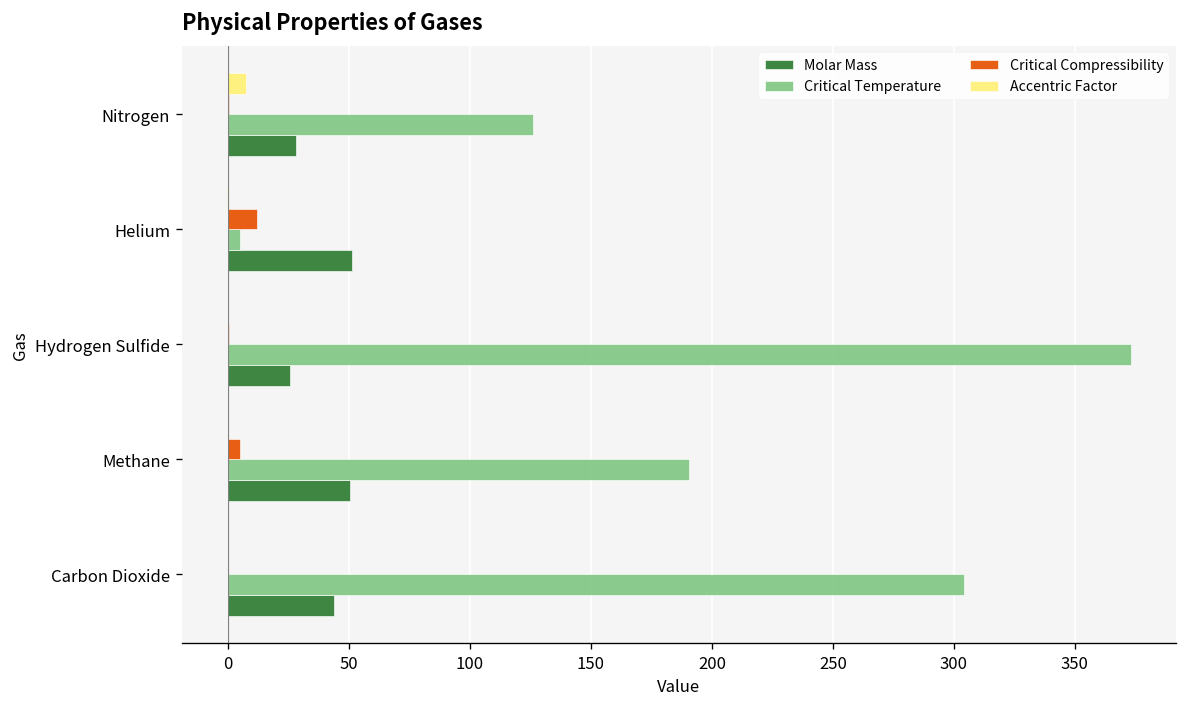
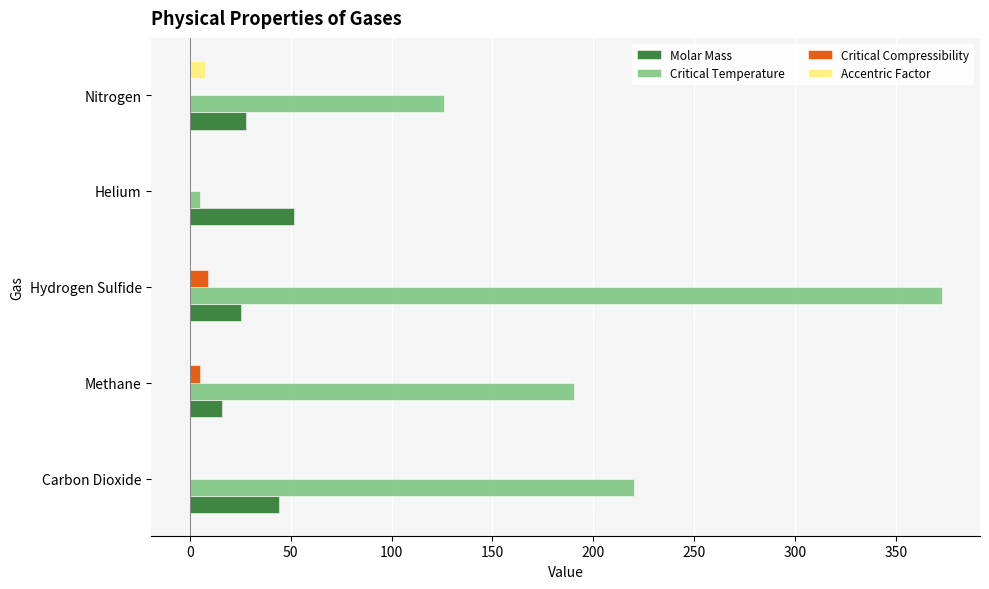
  {
    "Molar Mass": {
      "Nitrogen": 28,
      "Helium": 51,
      "Hydrogen Sulfide": 26,
-     "Methane": 51,
+     "Methane": 16,
      "Carbon Dioxide": 44
    },
    "Critical Temperature": {
      "Nitrogen": 126,
      "Helium": 5,
      "Hydrogen Sulfide": 373,
      "Methane": 191,
-     "Carbon Dioxide": 304
+     "Carbon Dioxide": 220
    },
    "Critical Compressibility": {
-     "Helium": 12,
-     "Hydrogen Sulfide": 0,
+     "Helium": 0,
+     "Hydrogen Sulfide": 9,
      "Methane": 5
    },
    "Accentric Factor": {
      "Nitrogen": 7
    }
  }
